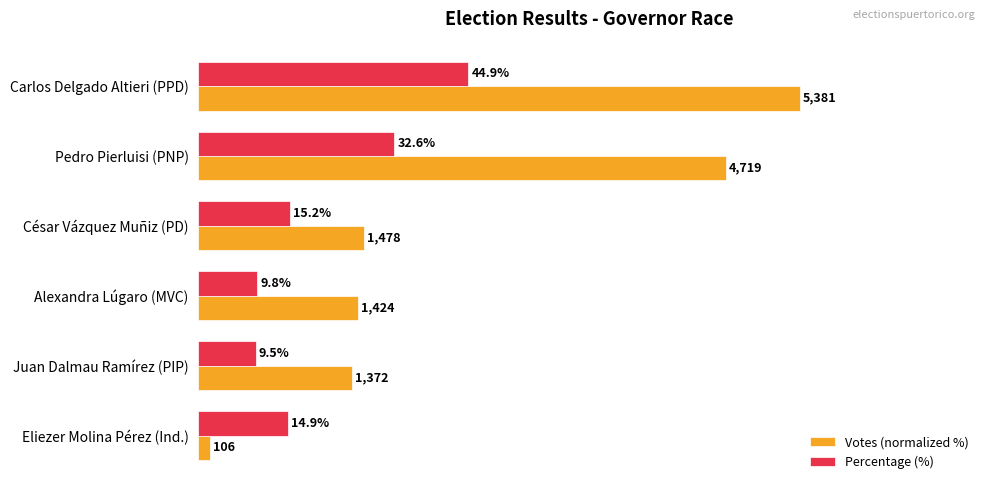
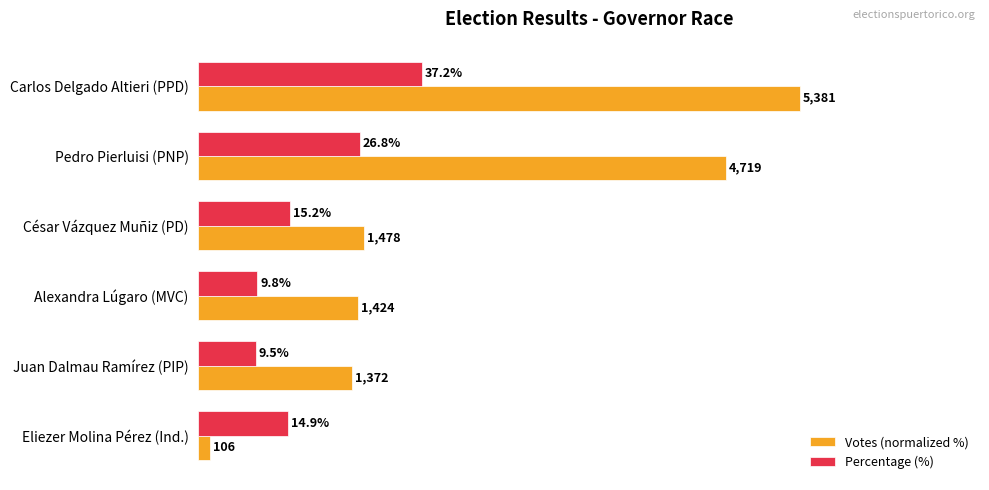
  {
    "Percentage (%)": {
-     "Carlos Delgado Altieri (PPD)": "44.9%",
-     "Pedro Pierluisi (PNP)": "32.6%",
+     "Carlos Delgado Altieri (PPD)": "37.2%",
+     "Pedro Pierluisi (PNP)": "26.8%",
      "César Vázquez Muñiz (PD)": "15.2%",
      "Alexandra Lúgaro (MVC)": "9.8%",
      "Juan Dalmau Ramírez (PIP)": "9.5%",
      "Eliezer Molina Pérez (Ind.)": "14.9%"
    }
  }
